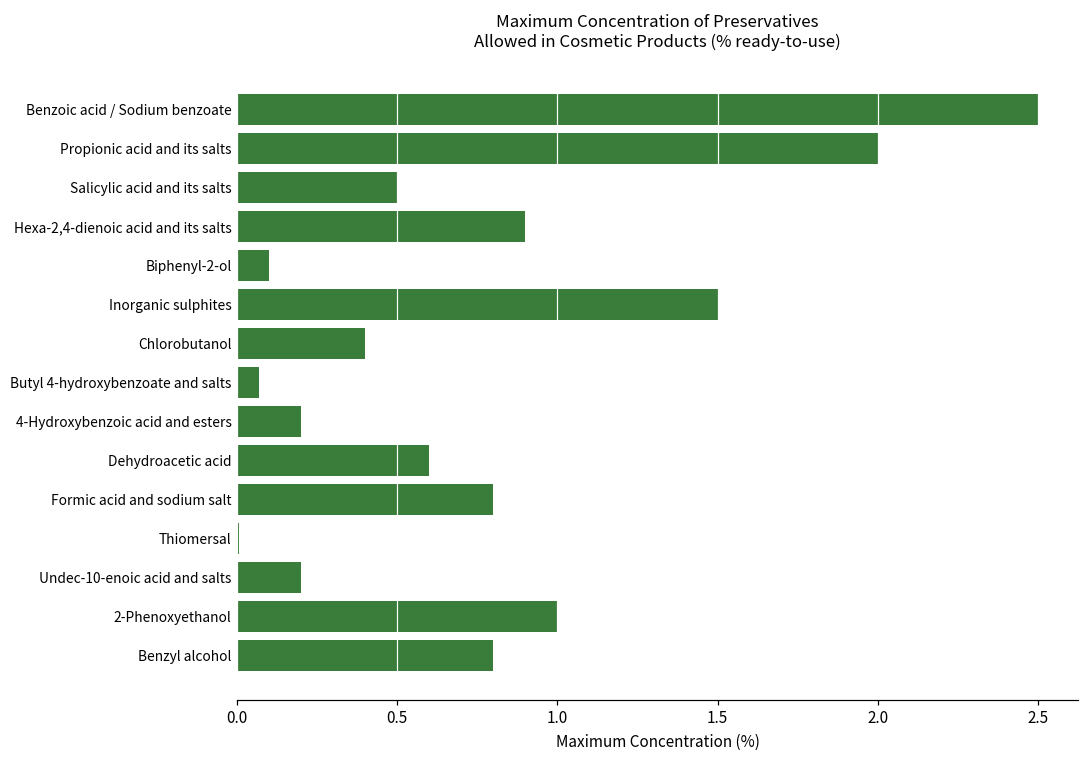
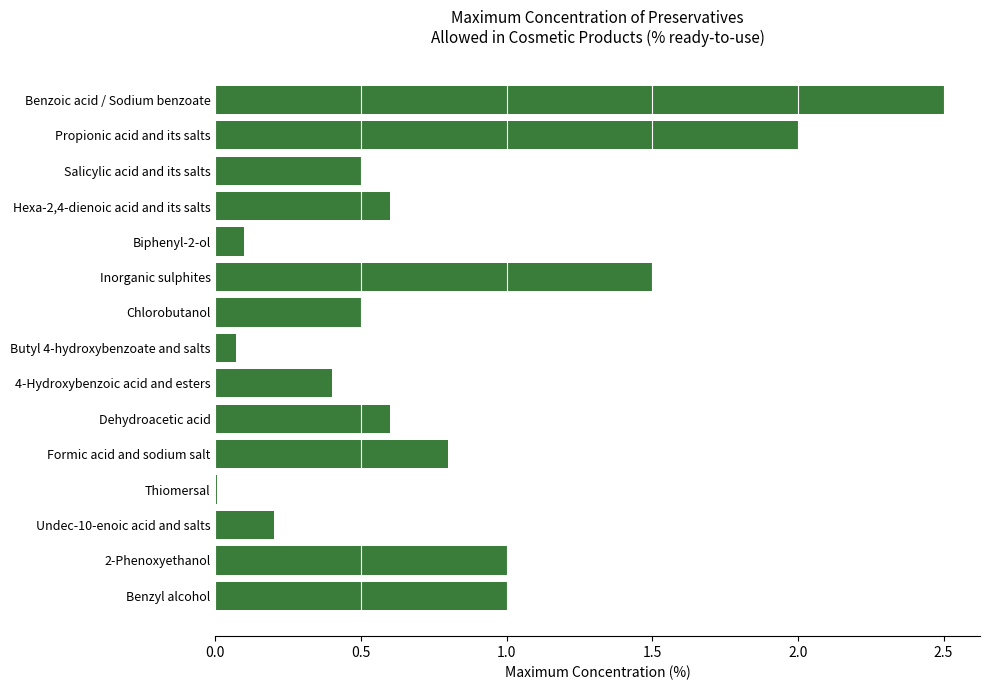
  {
    "Benzoic acid / Sodium benzoate": 2.5,
    "Propionic acid and its salts": 2.0,
    "Salicylic acid and its salts": 0.5,
-   "Hexa-2,4-dienoic acid and its salts": 0.9,
+   "Hexa-2,4-dienoic acid and its salts": 0.6,
    "Biphenyl-2-ol": 0.1,
    "Inorganic sulphites": 1.5,
-   "Chlorobutanol": 0.4,
+   "Chlorobutanol": 0.5,
    "Butyl 4-hydroxybenzoate and salts": 0.07,
-   "4-Hydroxybenzoic acid and esters": 0.2,
+   "4-Hydroxybenzoic acid and esters": 0.4,
    "Dehydroacetic acid": 0.6,
    "Formic acid and sodium salt": 0.8,
    "Undec-10-enoic acid and salts": 0.2,
    "2-Phenoxyethanol": 1.0,
-   "Benzyl alcohol": 0.8
+   "Benzyl alcohol": 1.0
  }
